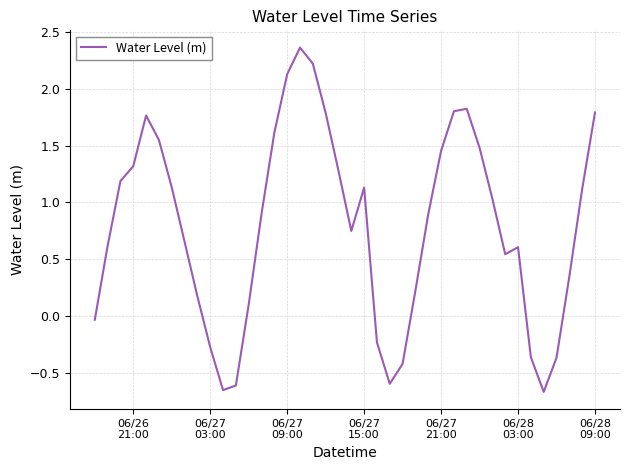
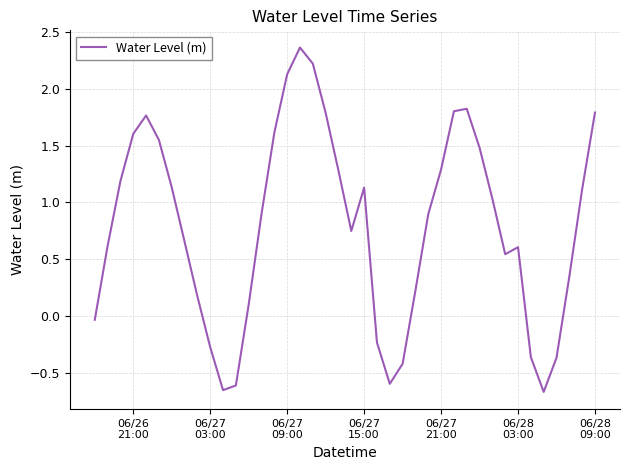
  {
-   "06/26 21:00": 1.32,
+   "06/26 21:00": 1.60,
    "06/27 03:00": -0.28,
    "06/27 09:00": 2.13,
    "06/27 15:00": 1.13,
-   "06/27 21:00": 1.45,
+   "06/27 21:00": 1.29,
    "06/28 03:00": 0.60,
    "06/28 09:00": 1.79
  }
